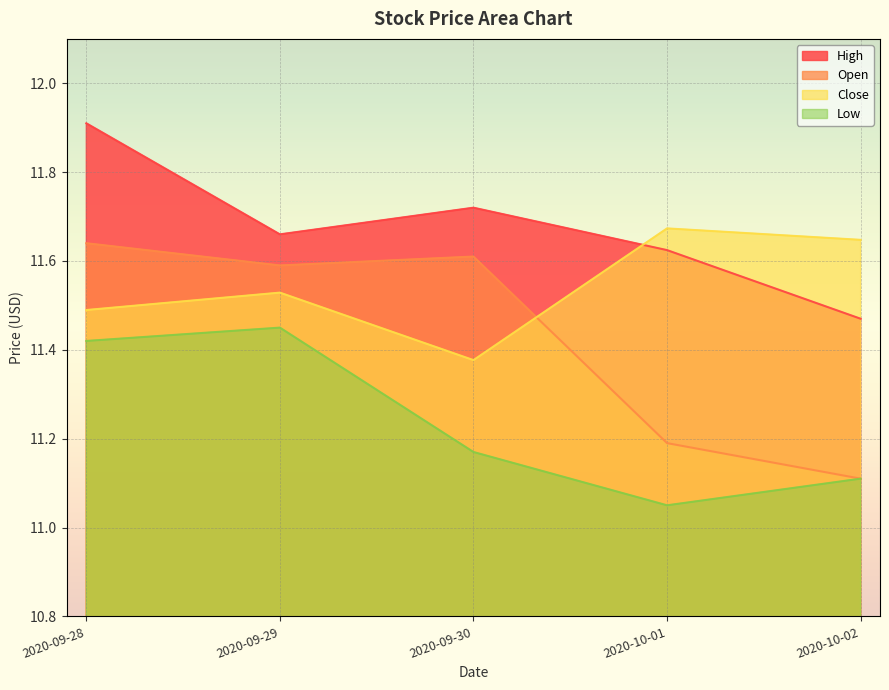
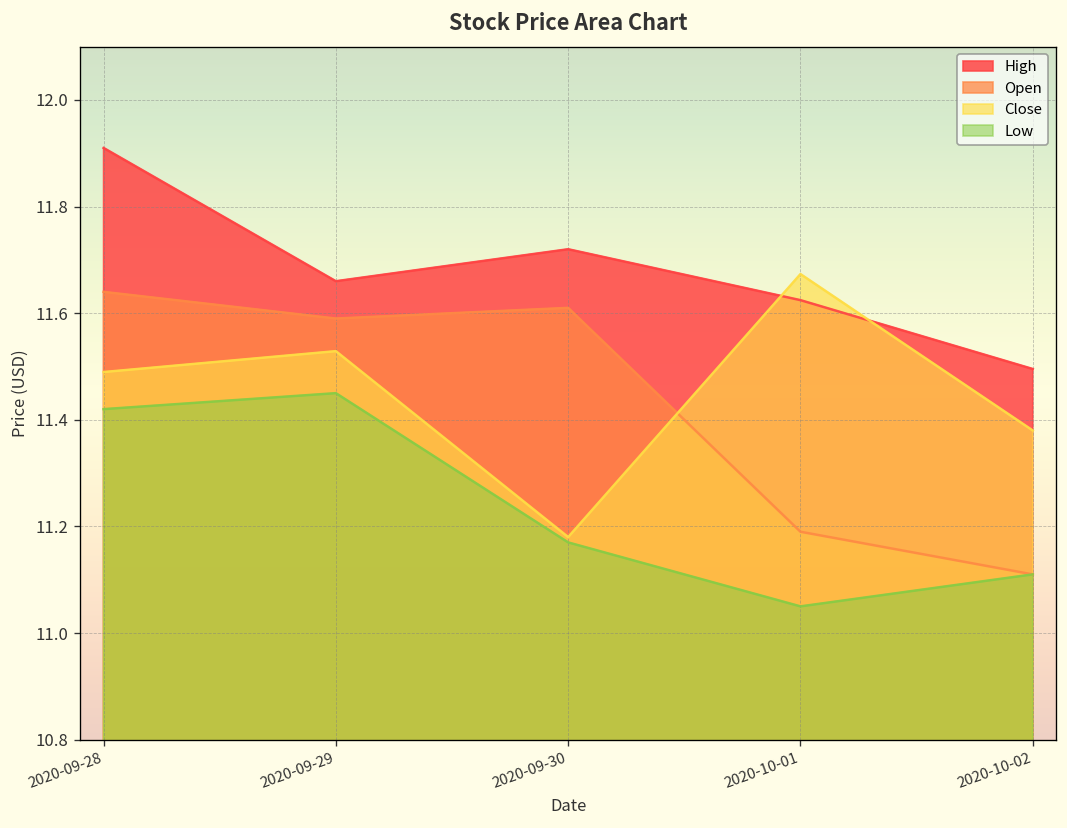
  {
    "High": {
      "2020-09-28": 11.91,
      "2020-09-29": 11.66,
      "2020-09-30": 11.72,
      "2020-10-01": 11.62,
-     "2020-10-02": 11.47
+     "2020-10-02": 11.50
    },
    "Open": {
      "2020-09-28": 11.64,
      "2020-09-29": 11.59,
      "2020-09-30": 11.61,
      "2020-10-01": 11.19
    },
    "Close": {
      "2020-09-28": 11.49,
      "2020-09-29": 11.53,
-     "2020-09-30": 11.38,
+     "2020-09-30": 11.18,
      "2020-10-01": 11.67,
-     "2020-10-02": 11.65
+     "2020-10-02": 11.38
    },
    "Low": {
      "2020-09-28": 11.42,
      "2020-09-29": 11.45,
      "2020-09-30": 11.17,
      "2020-10-01": 11.05
    }
  }
